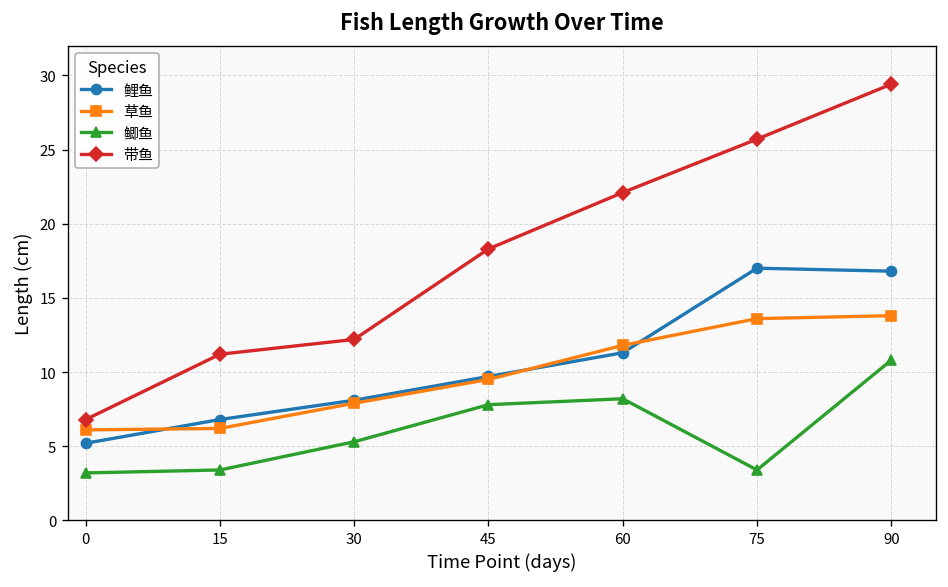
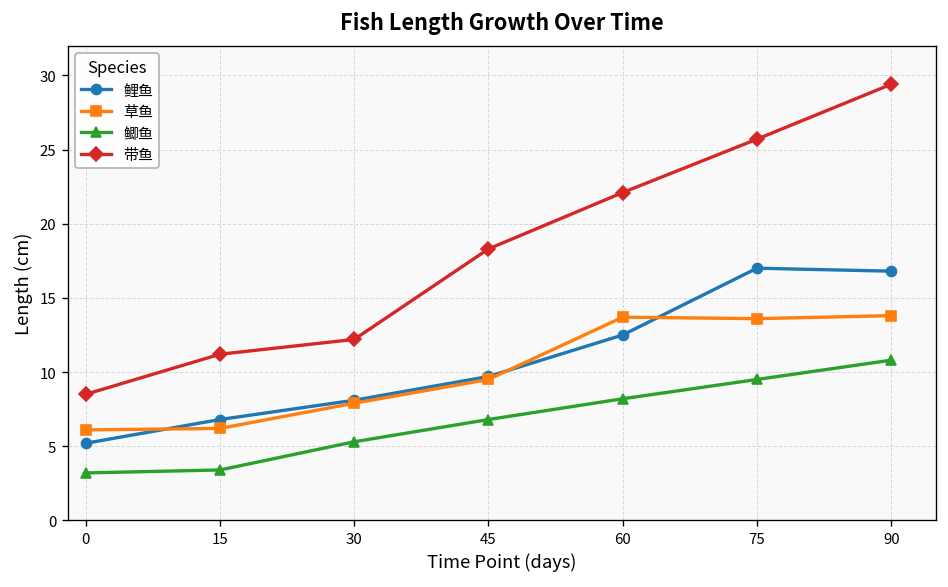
  {
    "鲤鱼": {
      "0": 5.2,
      "15": 6.8,
-     "60": 11.3,
+     "60": 12.5,
      "75": 17.0,
      "90": 16.8
    },
    "草鱼": {
      "0": 6.1,
      "15": 6.2,
-     "60": 11.8,
+     "60": 13.7,
      "75": 13.6,
      "90": 13.8
    },
    "鲫鱼": {
      "0": 3.2,
      "15": 3.4,
      "30": 5.3,
-     "45": 7.8,
+     "45": 6.8,
      "60": 8.2,
-     "75": 3.4,
+     "75": 9.5,
      "90": 10.8
    },
    "带鱼": {
-     "0": 6.8,
+     "0": 8.5,
      "15": 11.2,
      "30": 12.2,
      "45": 18.3,
      "60": 22.1,
      "75": 25.7,
      "90": 29.4
    }
  }
